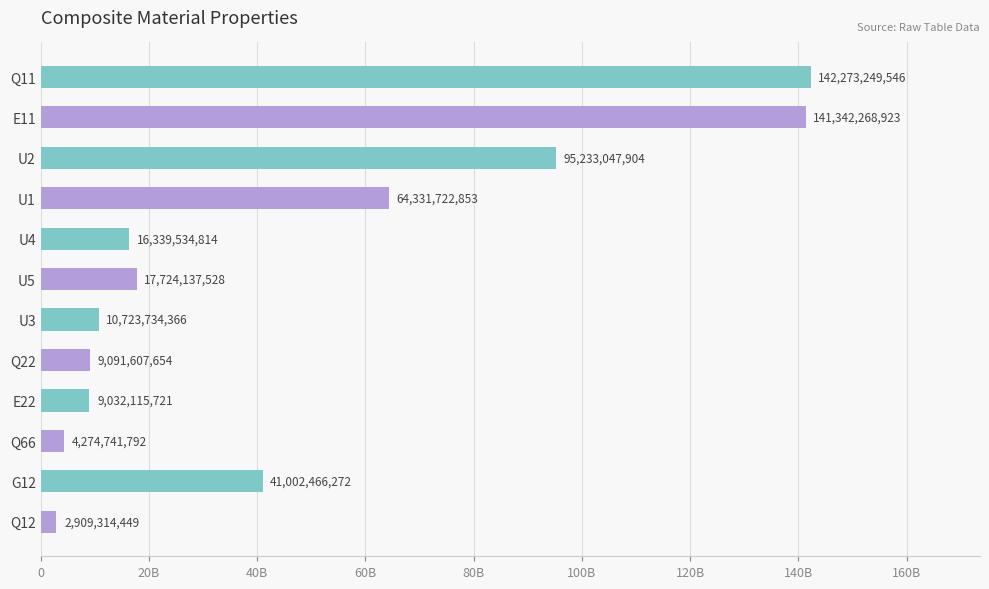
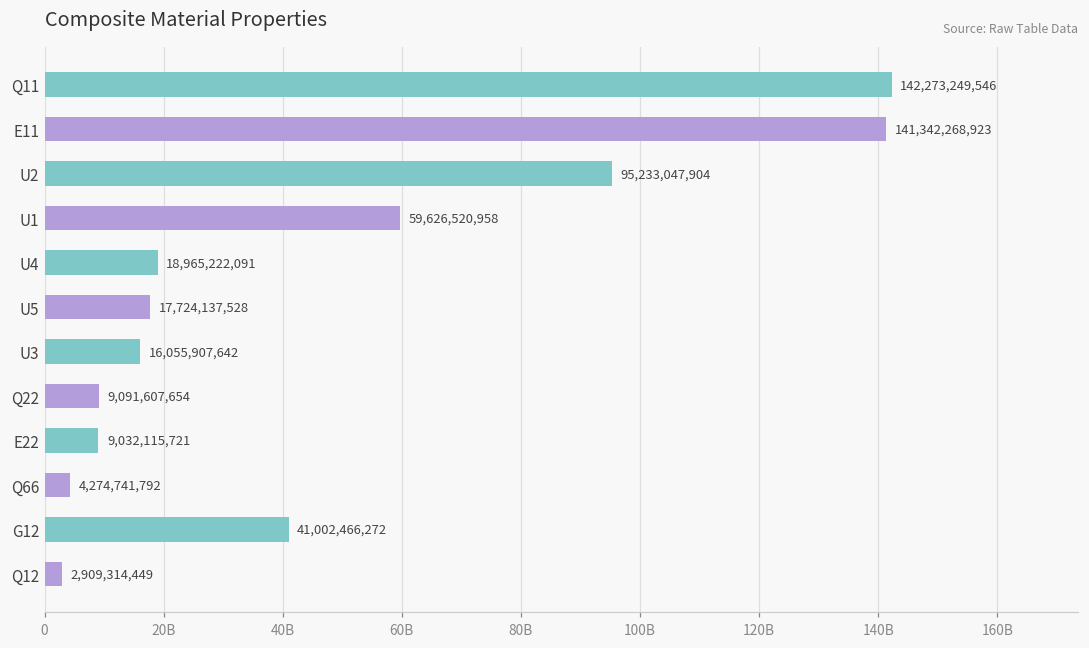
  {
    "Q11": "142,273,249,546",
    "E11": "141,342,268,923",
    "U2": "95,233,047,904",
-   "U1": "64,331,722,853",
-   "U4": "16,339,534,814",
+   "U1": "59,626,520,958",
+   "U4": "18,965,222,091",
    "U5": "17,724,137,528",
-   "U3": "10,723,734,366",
+   "U3": "16,055,907,642",
    "Q22": "9,091,607,654",
    "E22": "9,032,115,721",
    "Q66": "4,274,741,792",
    "G12": "41,002,466,272",
    "Q12": "2,909,314,449"
  }
